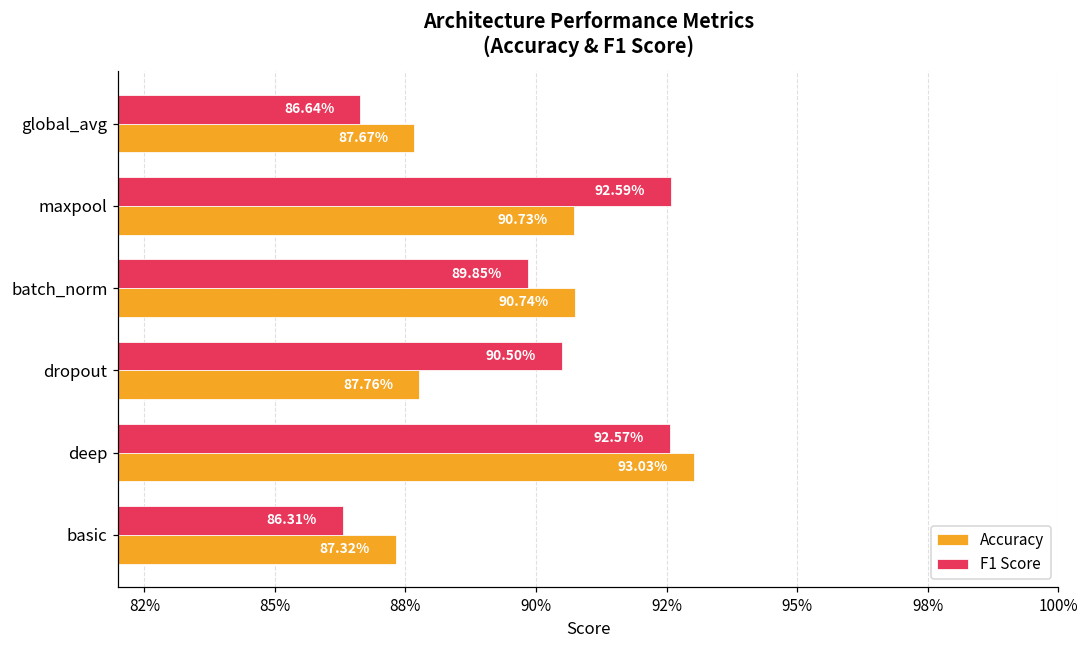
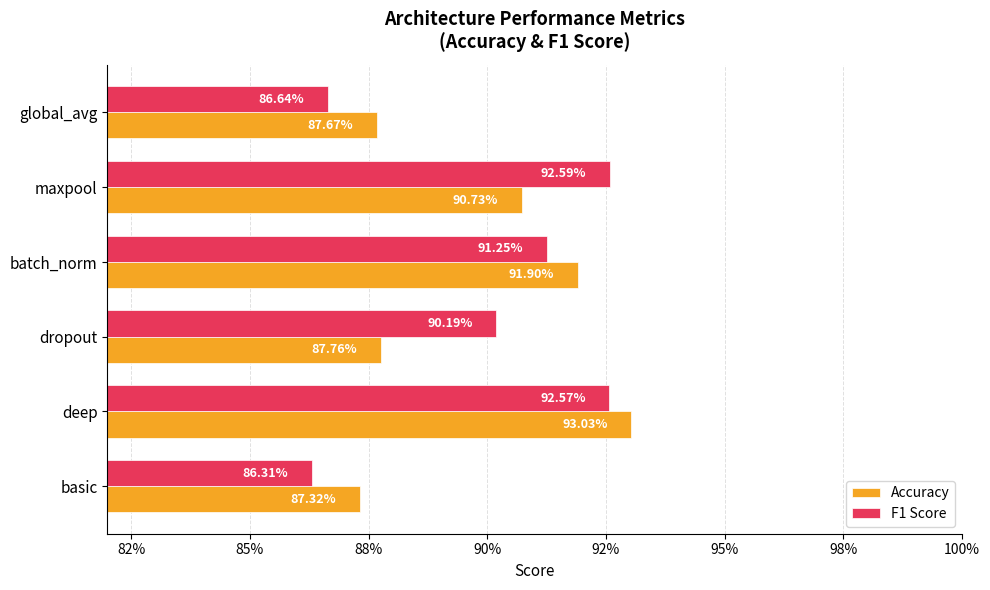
  {
    "Accuracy": {
      "global_avg": "87.67%",
      "maxpool": "90.73%",
-     "batch_norm": "90.74%",
+     "batch_norm": "91.90%",
      "dropout": "87.76%",
      "deep": "93.03%",
      "basic": "87.32%"
    },
    "F1 Score": {
      "global_avg": "86.64%",
      "maxpool": "92.59%",
-     "batch_norm": "89.85%",
-     "dropout": "90.50%",
+     "batch_norm": "91.25%",
+     "dropout": "90.19%",
      "deep": "92.57%",
      "basic": "86.31%"
    }
  }
